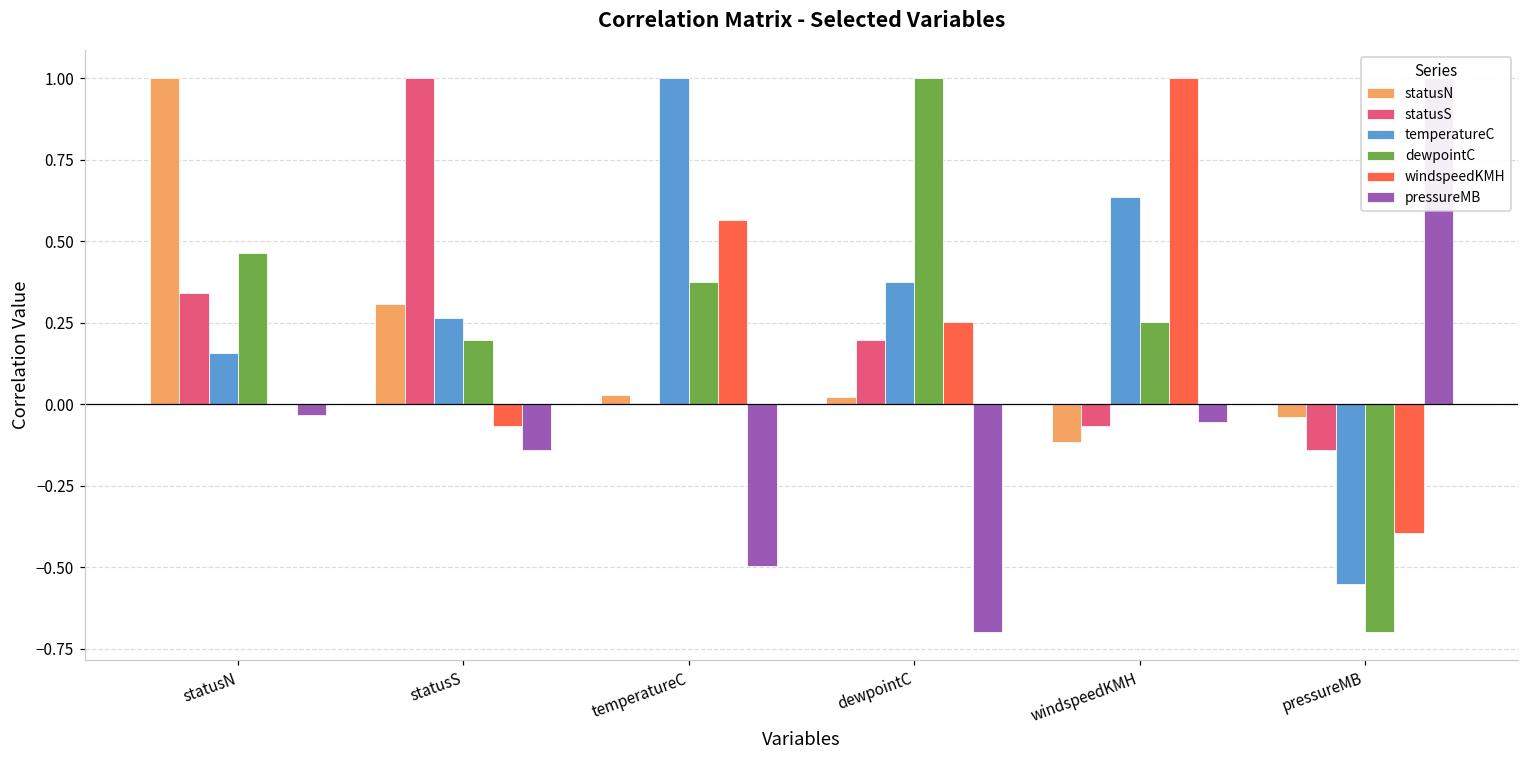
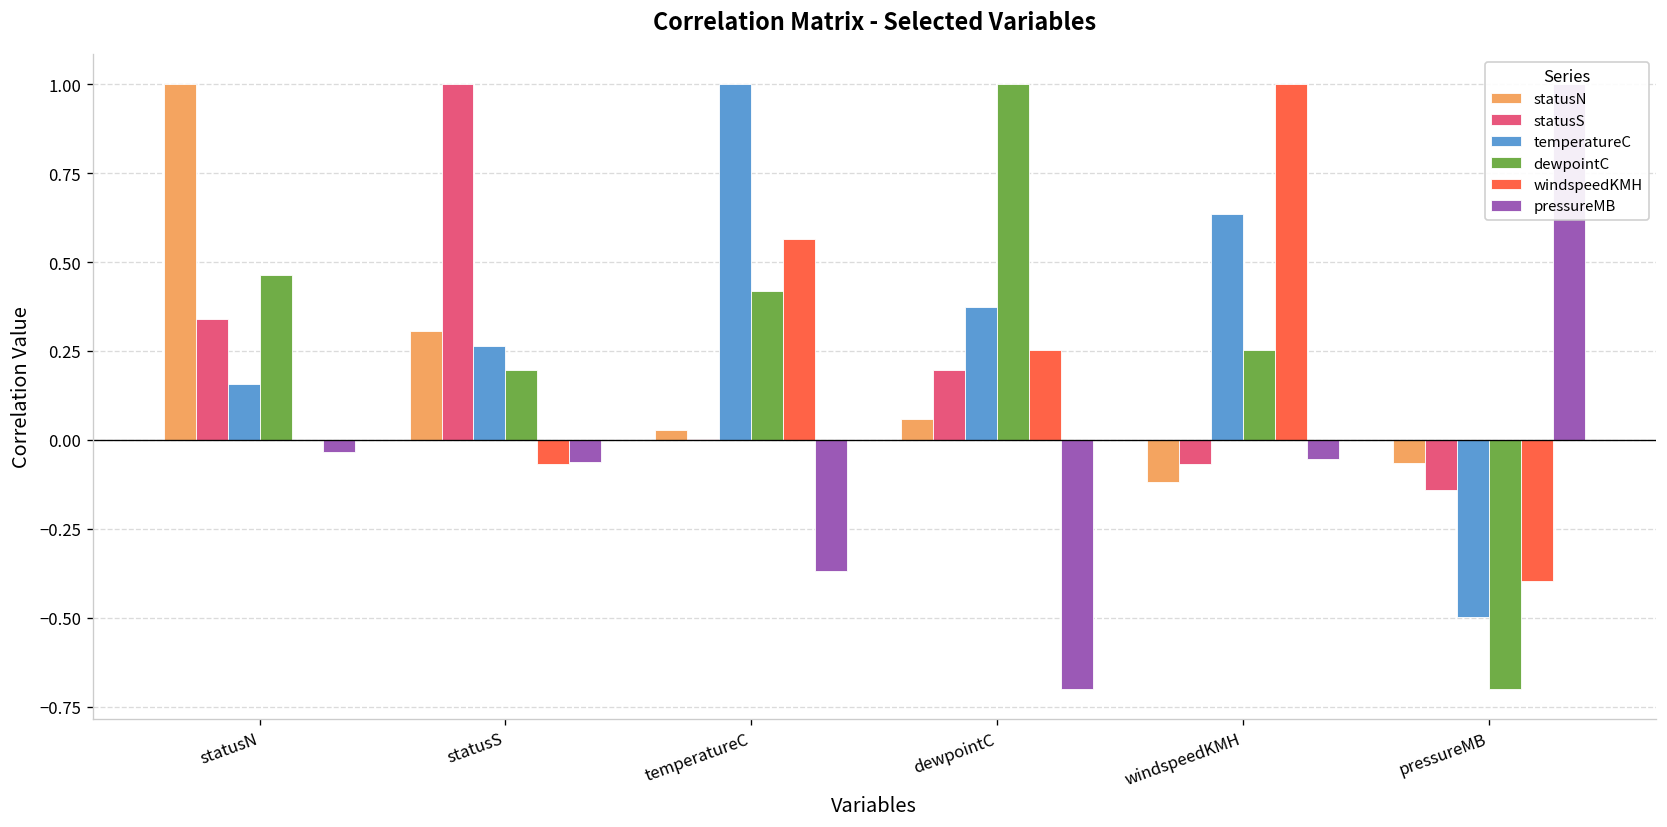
  {
    "statusN": {
      "statusN": 1.00,
      "statusS": 0.31,
      "temperatureC": 0.03,
-     "dewpointC": 0.02,
+     "dewpointC": 0.06,
      "windspeedKMH": -0.12,
-     "pressureMB": -0.04
+     "pressureMB": -0.07
    },
    "temperatureC": {
      "statusN": 0.16,
      "statusS": 0.26,
      "temperatureC": 1.00,
      "dewpointC": 0.37,
      "windspeedKMH": 0.63,
-     "pressureMB": -0.55
+     "pressureMB": -0.50
    },
    "dewpointC": {
      "statusN": 0.46,
      "statusS": 0.20,
-     "temperatureC": 0.37,
+     "temperatureC": 0.42,
      "dewpointC": 1.00,
      "windspeedKMH": 0.25,
      "pressureMB": -0.70
    },
    "pressureMB": {
      "statusN": -0.03,
-     "statusS": -0.14,
-     "temperatureC": -0.50,
+     "statusS": -0.06,
+     "temperatureC": -0.37,
      "dewpointC": -0.70,
      "windspeedKMH": -0.05
    }
  }
